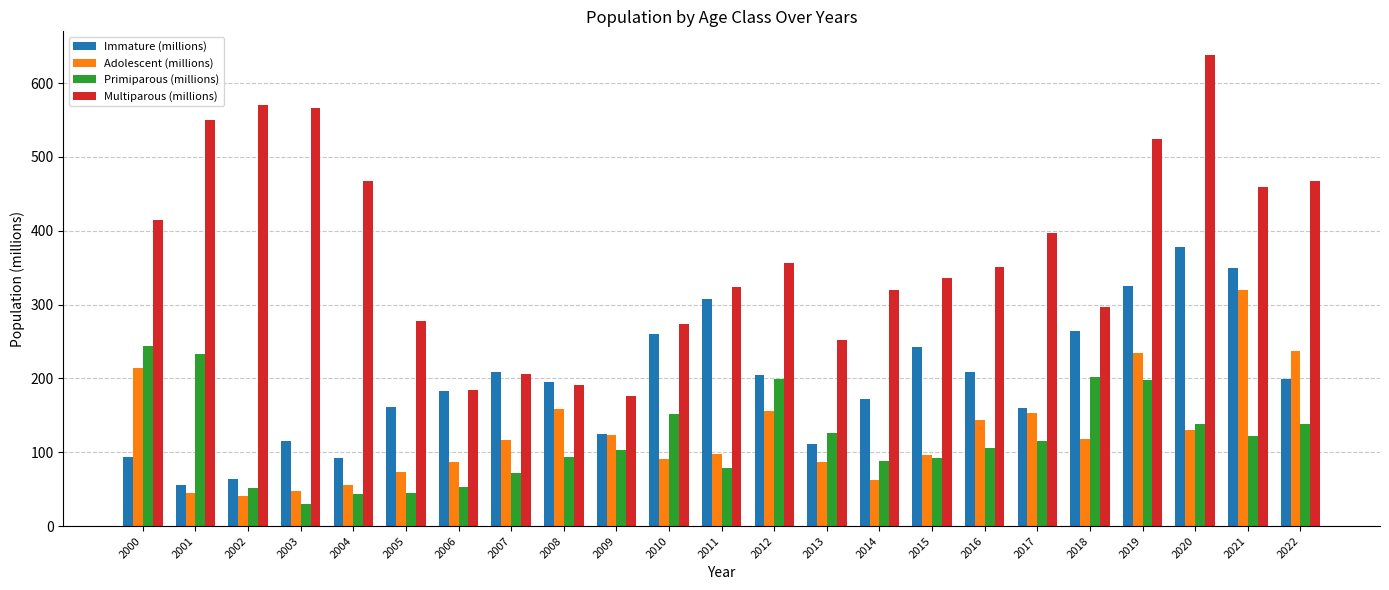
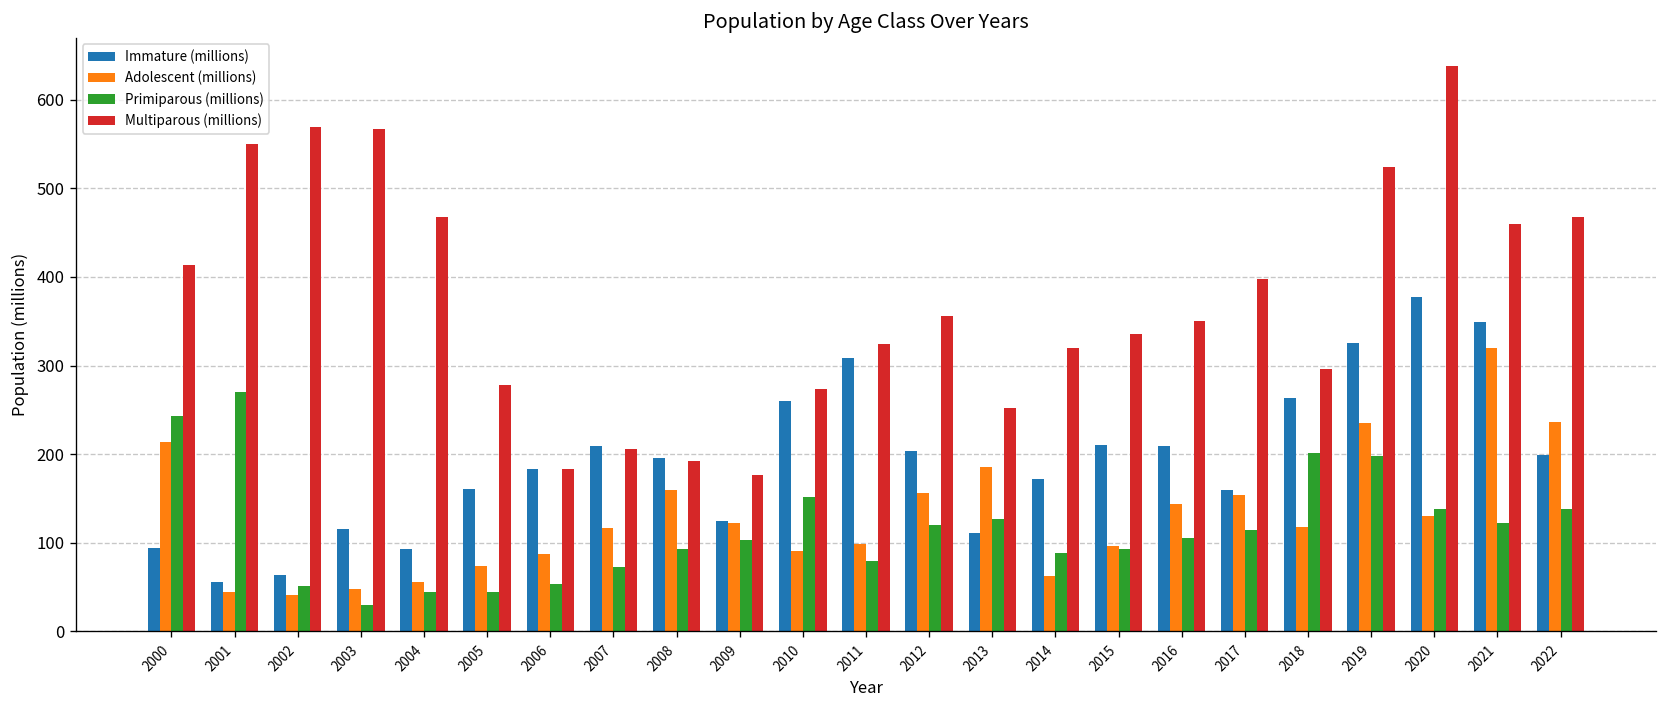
  {
    "Immature (millions)": {
      "2000": 90,
      "2001": 60,
      "2002": 60,
      "2003": 120,
      "2004": 90,
      "2005": 160,
      "2006": 180,
      "2007": 210,
      "2008": 200,
      "2009": 120,
      "2010": 260,
      "2011": 310,
      "2012": 200,
      "2013": 110,
      "2014": 170,
-     "2015": 240,
+     "2015": 210,
      "2016": 210,
      "2017": 160,
      "2018": 260,
      "2019": 330,
      "2020": 380,
      "2021": 350,
      "2022": 200
    },
    "Adolescent (millions)": {
      "2000": 210,
      "2001": 40,
      "2002": 40,
      "2003": 50,
      "2004": 60,
      "2005": 70,
      "2006": 90,
      "2007": 120,
      "2008": 160,
      "2009": 120,
      "2010": 90,
      "2011": 100,
      "2012": 160,
-     "2013": 90,
+     "2013": 190,
      "2014": 60,
      "2015": 100,
      "2016": 140,
      "2017": 150,
      "2018": 120,
      "2019": 230,
      "2020": 130,
      "2021": 320,
      "2022": 240
    },
    "Primiparous (millions)": {
      "2000": 240,
-     "2001": 230,
+     "2001": 270,
      "2002": 50,
      "2003": 30,
      "2004": 40,
      "2005": 40,
      "2006": 50,
      "2007": 70,
      "2008": 90,
      "2009": 100,
      "2010": 150,
      "2011": 80,
-     "2012": 200,
+     "2012": 120,
      "2013": 130,
      "2014": 90,
      "2015": 90,
      "2016": 110,
      "2017": 110,
      "2018": 200,
      "2019": 200,
      "2020": 140,
      "2021": 120,
      "2022": 140
    },
    "Multiparous (millions)": {
      "2000": 410,
      "2001": 550,
      "2002": 570,
      "2003": 570,
      "2004": 470,
      "2005": 280,
      "2006": 180,
      "2007": 210,
      "2008": 190,
      "2009": 180,
      "2010": 270,
      "2011": 320,
      "2012": 360,
      "2013": 250,
      "2014": 320,
      "2015": 340,
      "2016": 350,
      "2017": 400,
      "2018": 300,
      "2019": 520,
      "2020": 640,
      "2021": 460,
      "2022": 470
    }
  }
